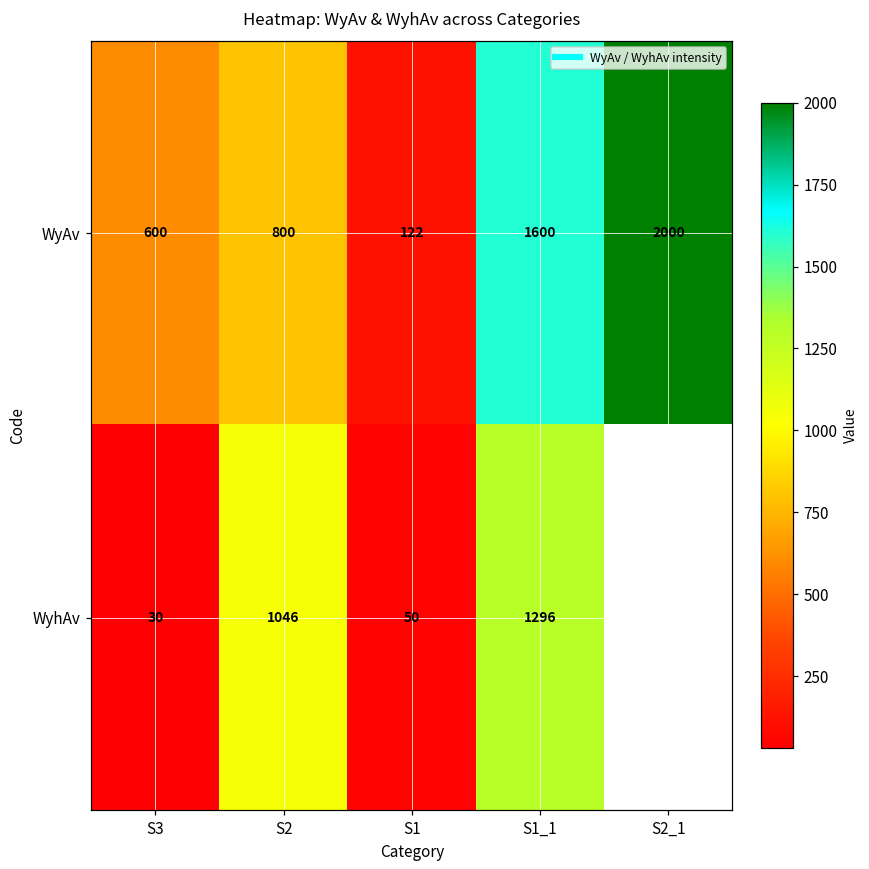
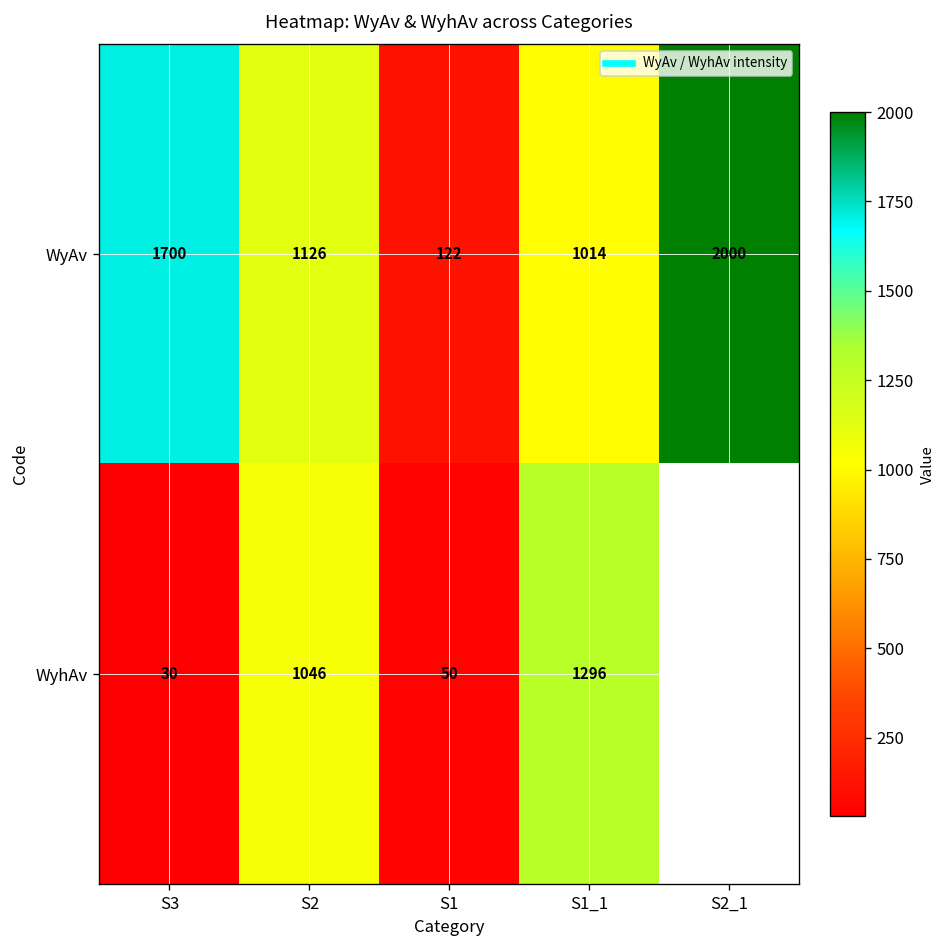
  {
    "WyAv": {
-     "S3": 600,
-     "S2": 800,
+     "S3": 1700,
+     "S2": 1126,
      "S1": 122,
-     "S1_1": 1600,
+     "S1_1": 1014,
      "S2_1": 2000
    },
    "WyhAv": {
      "S3": 30,
      "S2": 1046,
      "S1": 50,
      "S1_1": 1296
    }
  }
